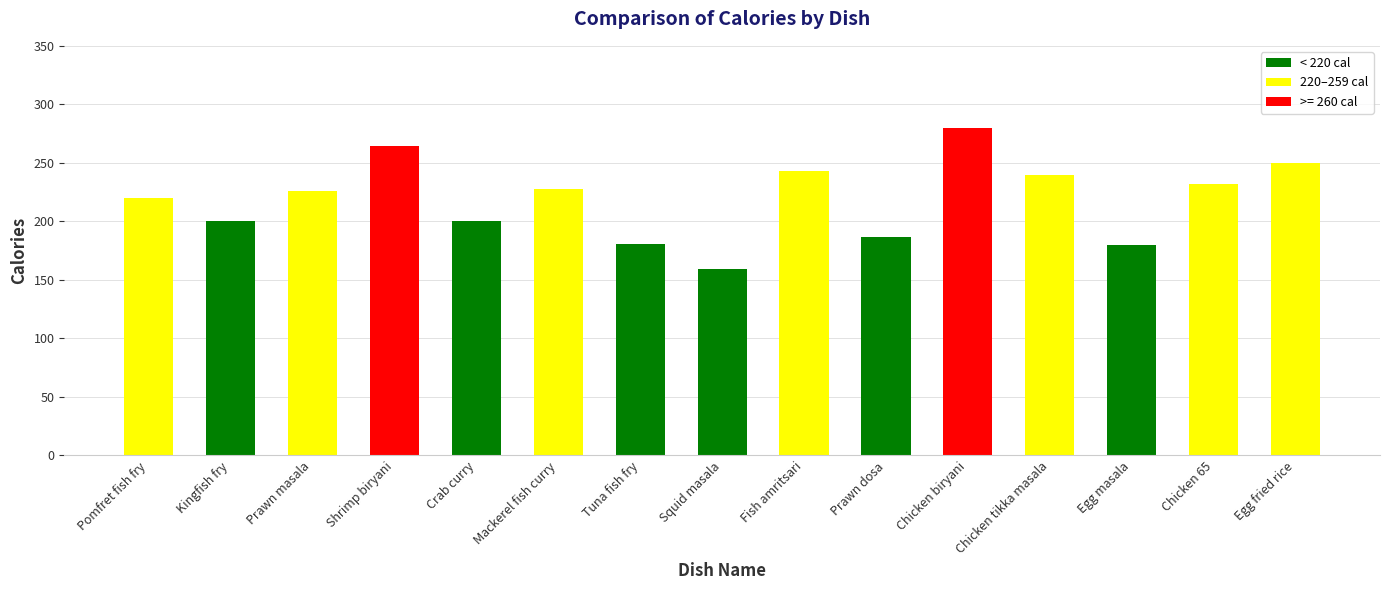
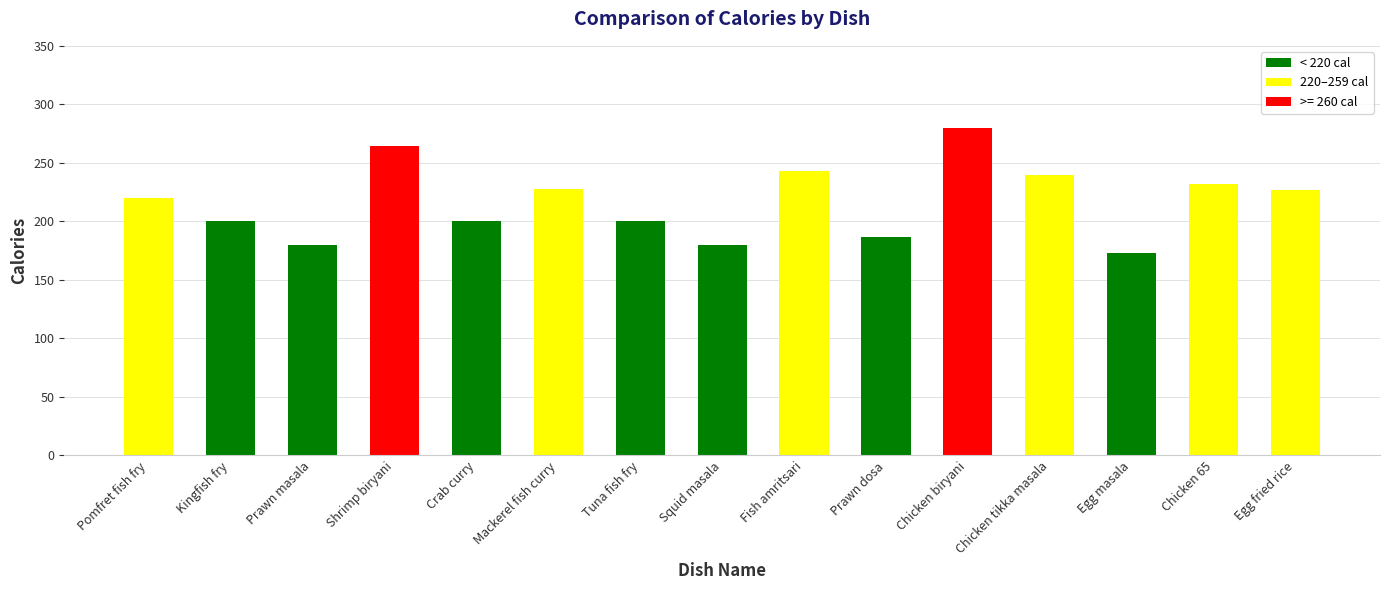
  {
    "Pomfret fish fry": 220,
    "Kingfish fry": 200,
-   "Prawn masala": 226,
+   "Prawn masala": 180,
    "Shrimp biryani": 264,
    "Crab curry": 200,
    "Mackerel fish curry": 228,
-   "Tuna fish fry": 181,
-   "Squid masala": 159,
+   "Tuna fish fry": 200,
+   "Squid masala": 180,
    "Fish amritsari": 243,
    "Prawn dosa": 187,
    "Chicken biryani": 280,
    "Chicken tikka masala": 240,
-   "Egg masala": 180,
+   "Egg masala": 173,
    "Chicken 65": 232,
-   "Egg fried rice": 250
+   "Egg fried rice": 227
  }
